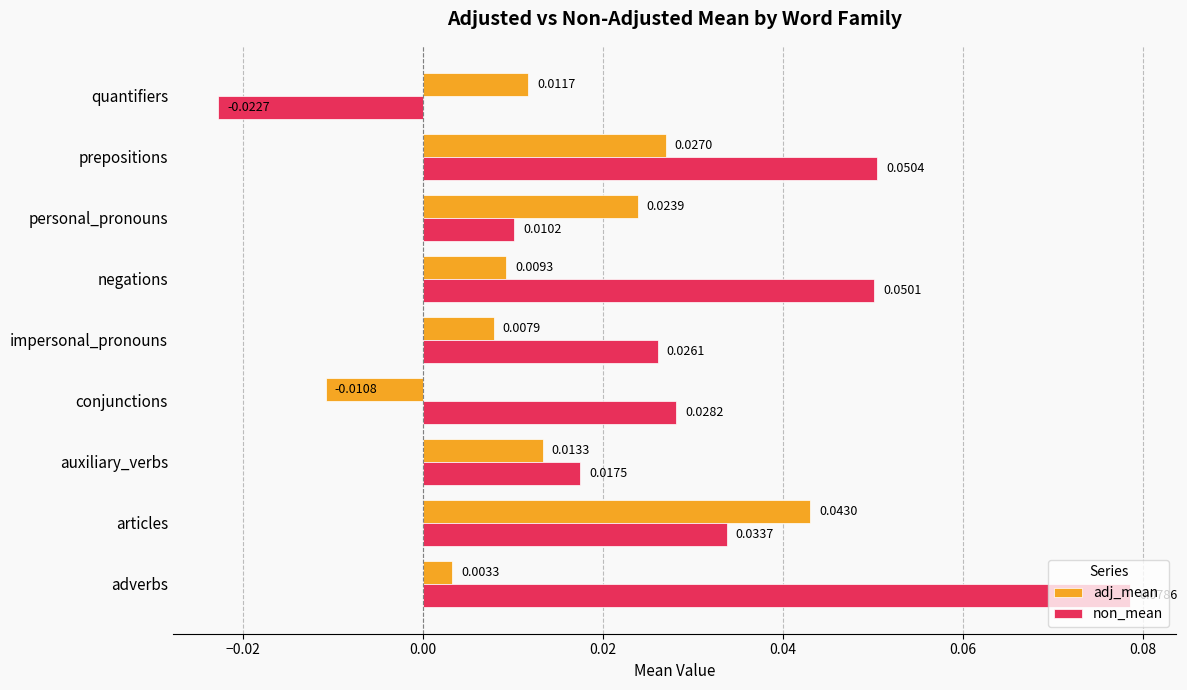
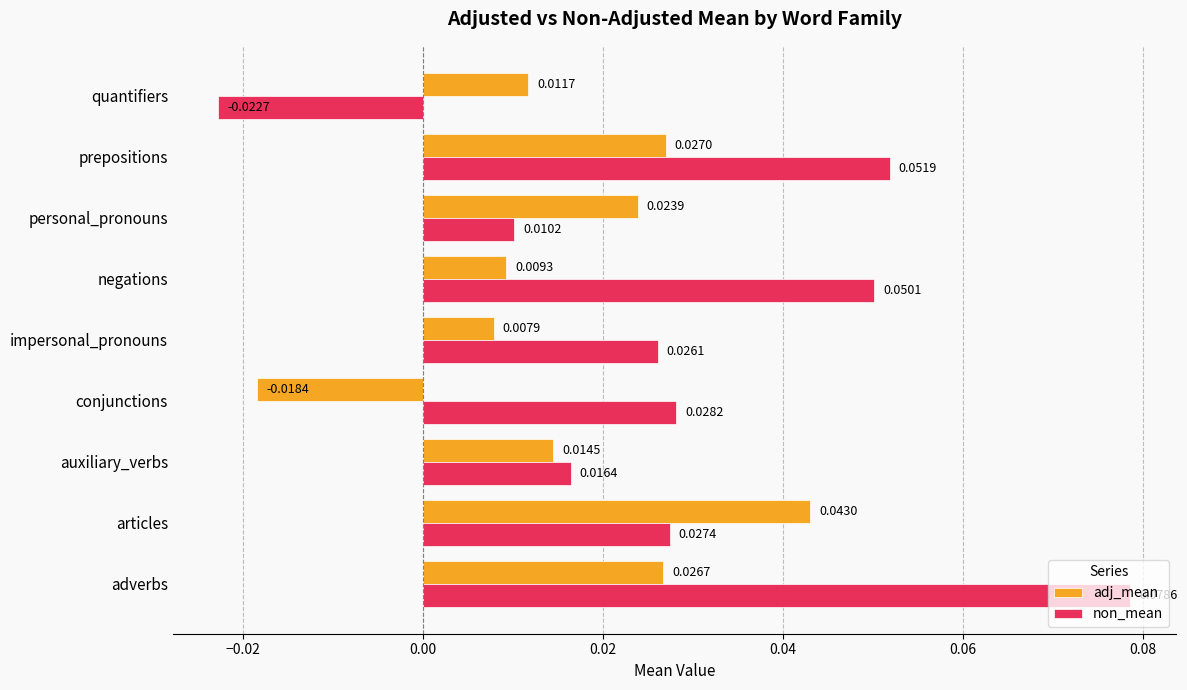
  {
    "adj_mean": {
      "quantifiers": 0.0117,
      "prepositions": 0.0270,
      "personal_pronouns": 0.0239,
      "negations": 0.0093,
      "impersonal_pronouns": 0.0079,
-     "conjunctions": -0.0108,
-     "auxiliary_verbs": 0.0133,
+     "conjunctions": -0.0184,
+     "auxiliary_verbs": 0.0145,
      "articles": 0.0430,
-     "adverbs": 0.0033
+     "adverbs": 0.0267
    },
    "non_mean": {
      "quantifiers": -0.0227,
-     "prepositions": 0.0504,
+     "prepositions": 0.0519,
      "personal_pronouns": 0.0102,
      "negations": 0.0501,
      "impersonal_pronouns": 0.0261,
      "conjunctions": 0.0282,
-     "auxiliary_verbs": 0.0175,
-     "articles": 0.0337
+     "auxiliary_verbs": 0.0164,
+     "articles": 0.0274
    }
  }
